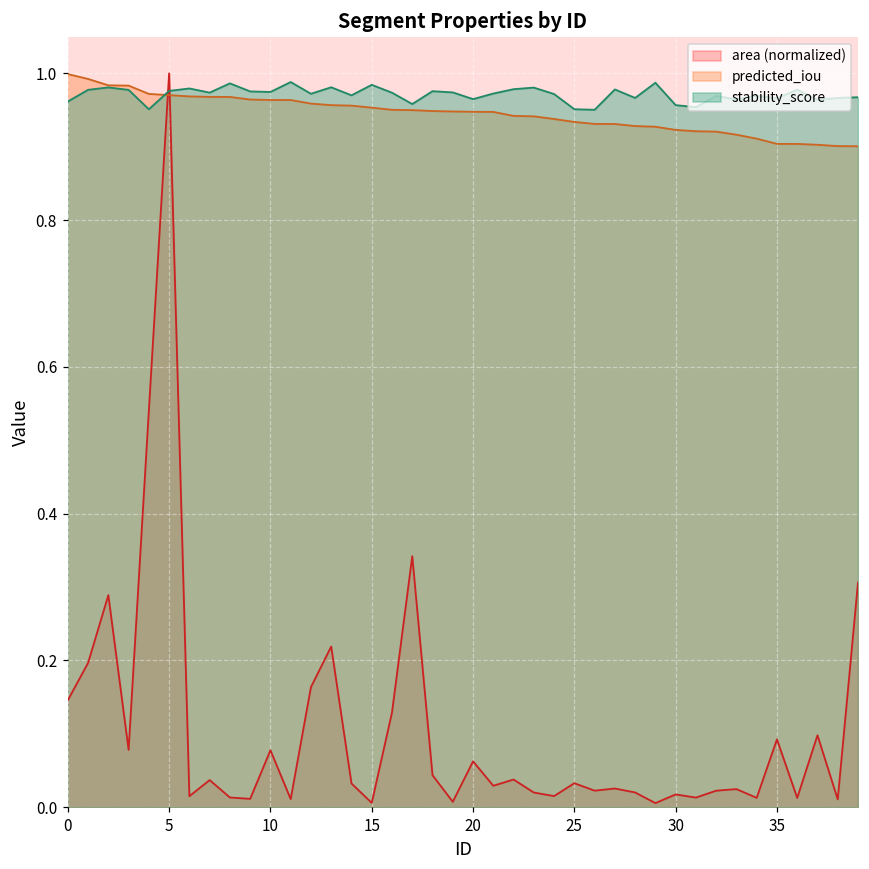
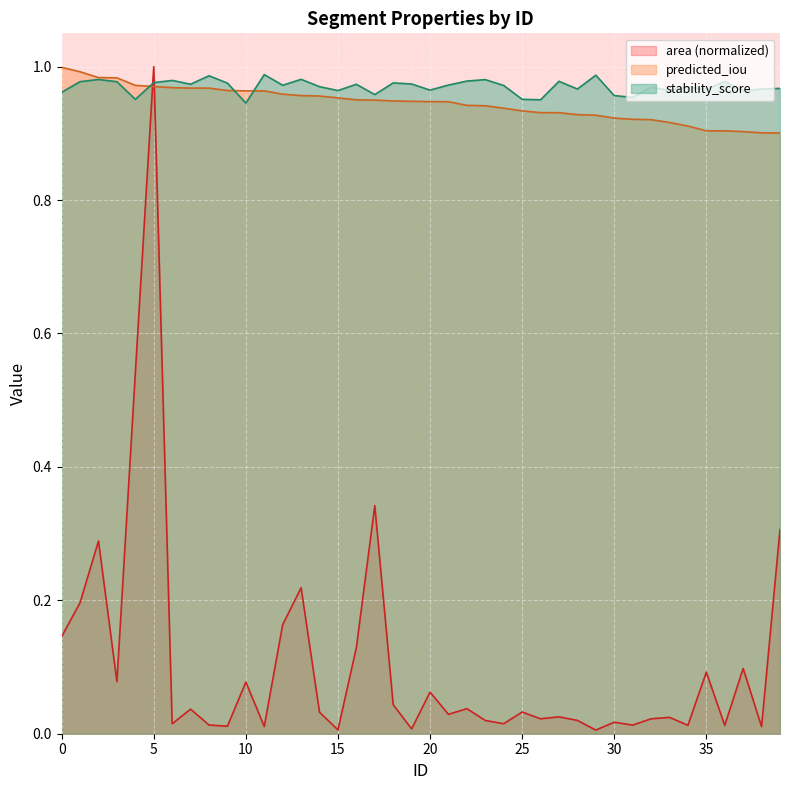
  {
    "stability_score": {
      "0": 0.96,
      "5": 0.98,
-     "10": 0.97,
-     "15": 0.98,
+     "10": 0.95,
+     "15": 0.96,
      "20": 0.96,
      "25": 0.95,
      "30": 0.96
    }
  }
